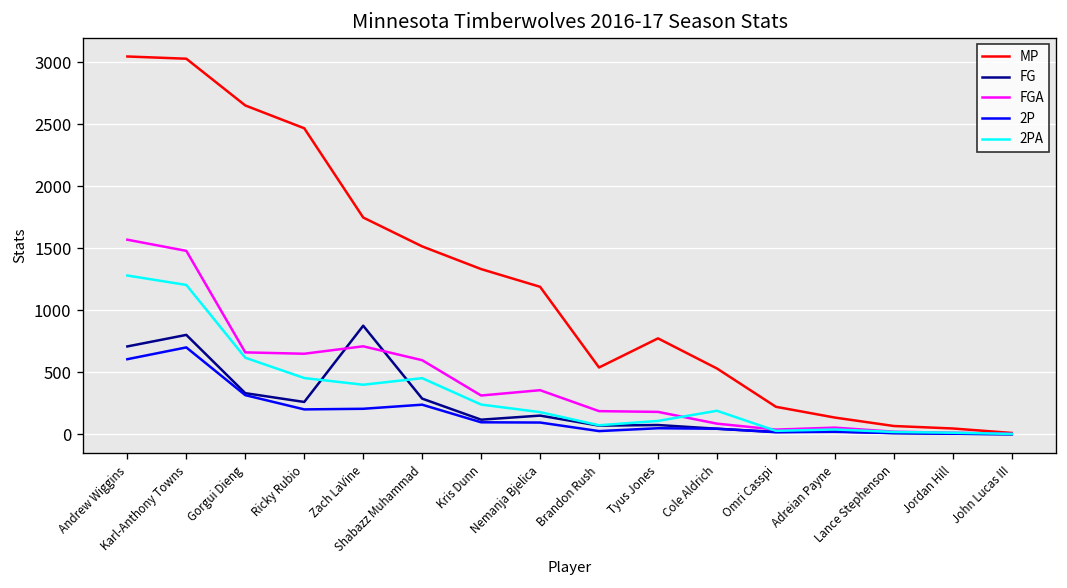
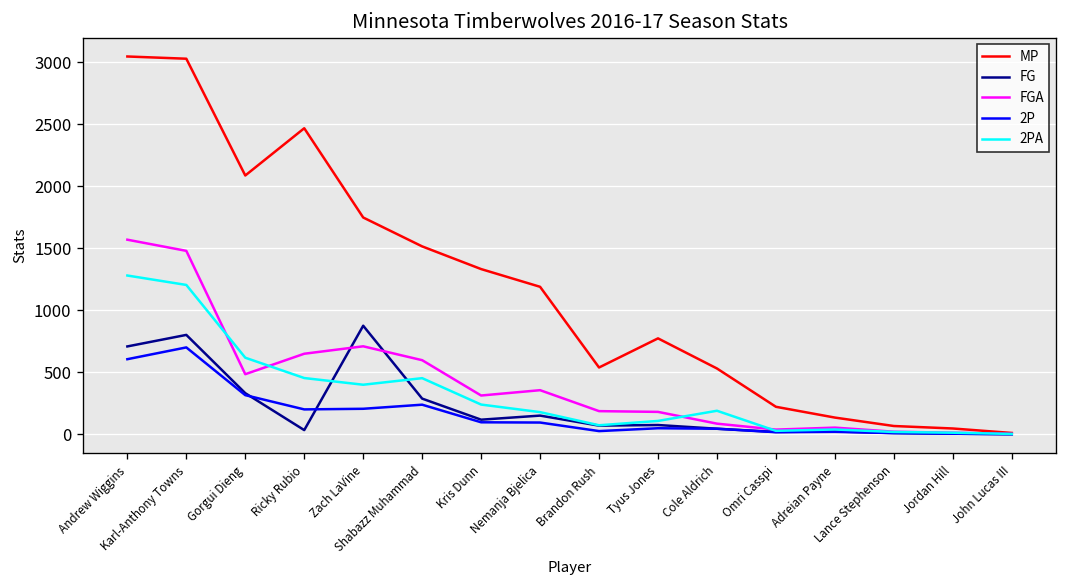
  {
    "MP": {
      "Andrew Wiggins": 3050,
      "Karl-Anthony Towns": 3030,
-     "Gorgui Dieng": 2650,
+     "Gorgui Dieng": 2090,
      "Ricky Rubio": 2470,
      "Zach LaVine": 1750,
      "Shabazz Muhammad": 1520,
      "Kris Dunn": 1330,
      "Nemanja Bjelica": 1190,
      "Brandon Rush": 540,
      "Tyus Jones": 770,
      "Cole Aldrich": 530,
      "Omri Casspi": 220,
      "Adreian Payne": 140,
      "Lance Stephenson": 70,
      "Jordan Hill": 50
    },
    "FG": {
      "Andrew Wiggins": 710,
      "Karl-Anthony Towns": 800,
-     "Ricky Rubio": 260,
+     "Ricky Rubio": 30,
      "Zach LaVine": 880,
      "Shabazz Muhammad": 290,
      "Nemanja Bjelica": 150,
      "Tyus Jones": 80
    },
    "FGA": {
      "Andrew Wiggins": 1570,
      "Karl-Anthony Towns": 1480,
-     "Gorgui Dieng": 660,
+     "Gorgui Dieng": 490,
      "Ricky Rubio": 650,
      "Zach LaVine": 710,
      "Shabazz Muhammad": 600,
      "Kris Dunn": 310,
      "Nemanja Bjelica": 360,
      "Brandon Rush": 190,
      "Tyus Jones": 180,
      "Cole Aldrich": 90
    },
    "2P": {
      "Andrew Wiggins": 610,
      "Karl-Anthony Towns": 700,
      "Ricky Rubio": 200,
      "Zach LaVine": 210,
      "Shabazz Muhammad": 240,
      "Nemanja Bjelica": 100,
      "Brandon Rush": 30,
      "Tyus Jones": 50
    },
    "2PA": {
      "Andrew Wiggins": 1280,
      "Karl-Anthony Towns": 1210,
      "Gorgui Dieng": 620,
      "Ricky Rubio": 450,
      "Zach LaVine": 400,
      "Shabazz Muhammad": 450,
      "Kris Dunn": 240,
      "Nemanja Bjelica": 180,
      "Tyus Jones": 110,
      "Cole Aldrich": 190
    }
  }
